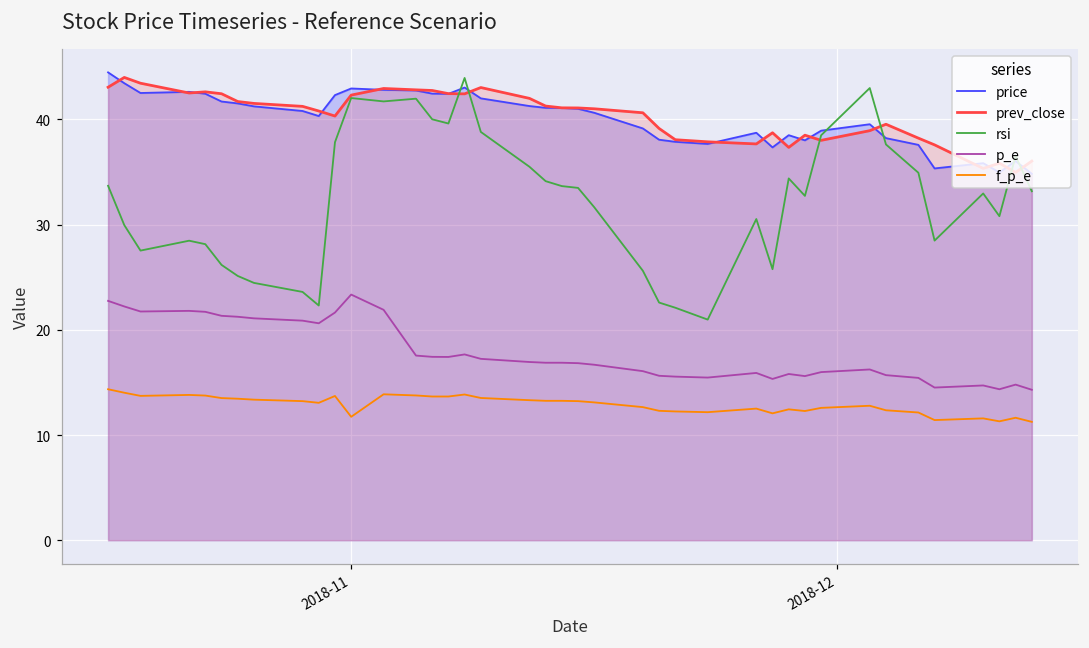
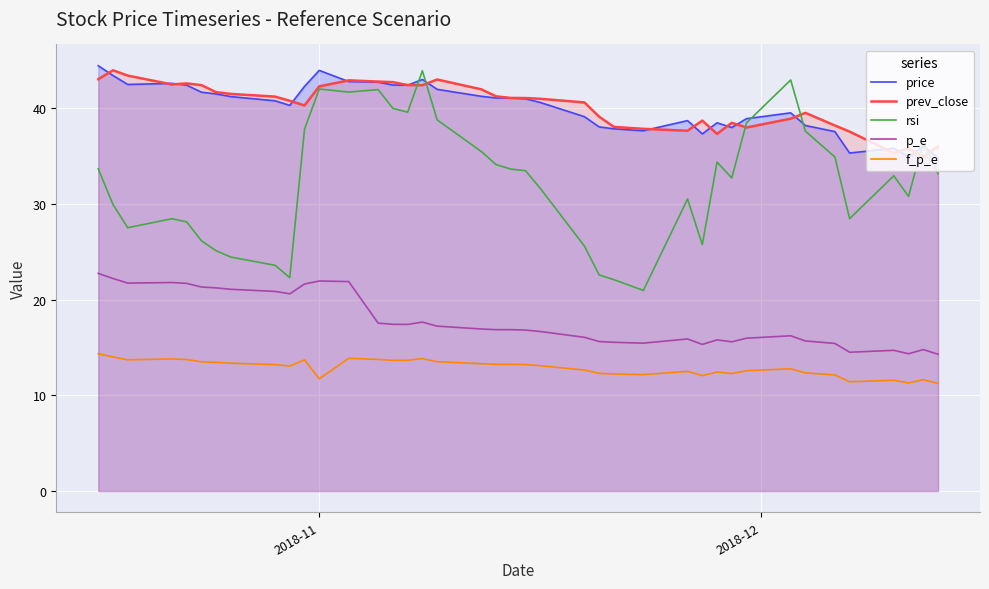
  {
    "price": {
-     "2018-11": 43
+     "2018-11": 44
    },
    "prev_close": {
      "2018-11": 42
    },
    "rsi": {
      "2018-11": 42
    },
    "p_e": {
-     "2018-11": 23
+     "2018-11": 22
    },
    "f_p_e": {
      "2018-11": 12
    }
  }
